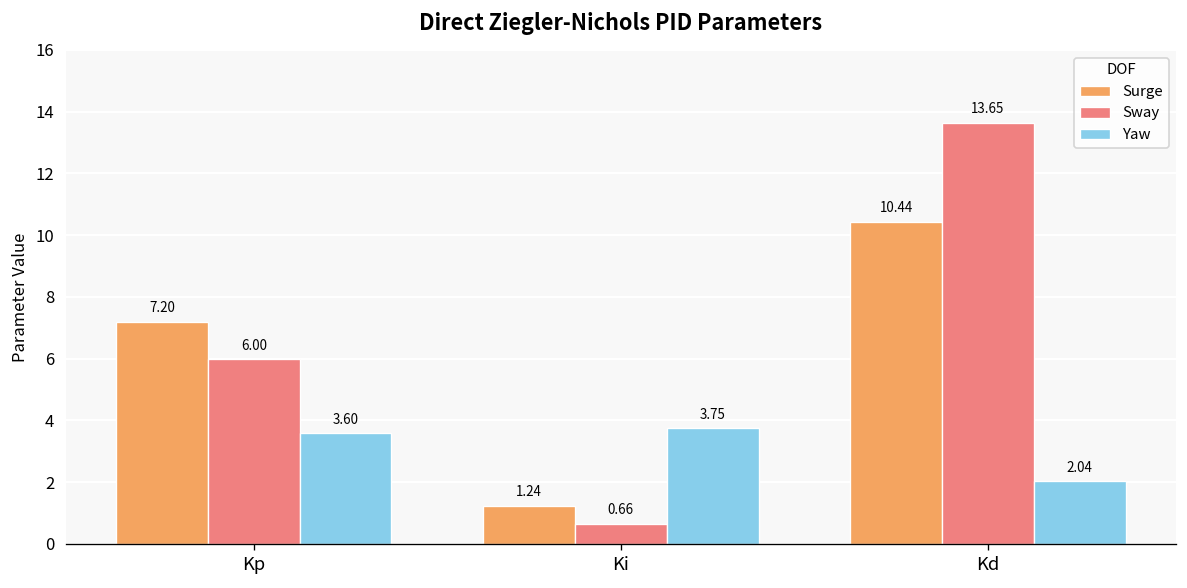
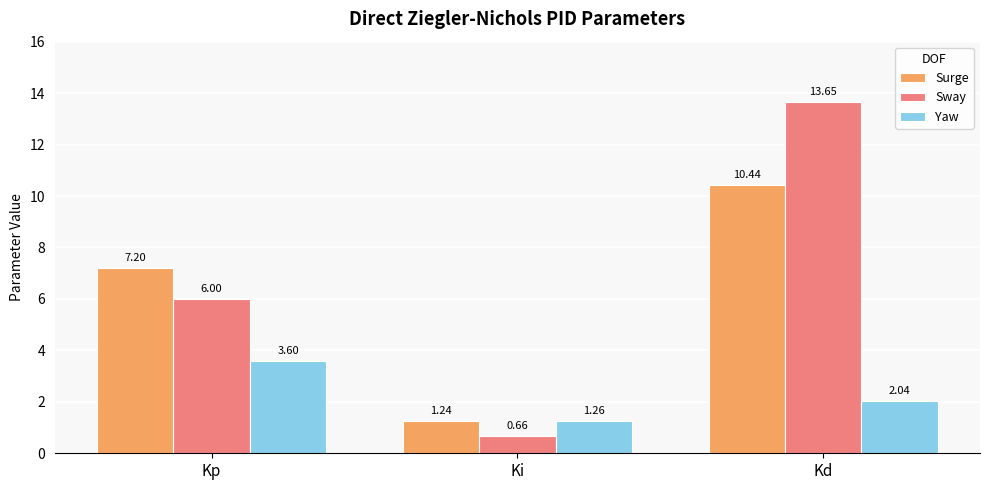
  {
    "Yaw": {
      "Kp": 3.60,
-     "Ki": 3.75,
+     "Ki": 1.26,
      "Kd": 2.04
    }
  }
